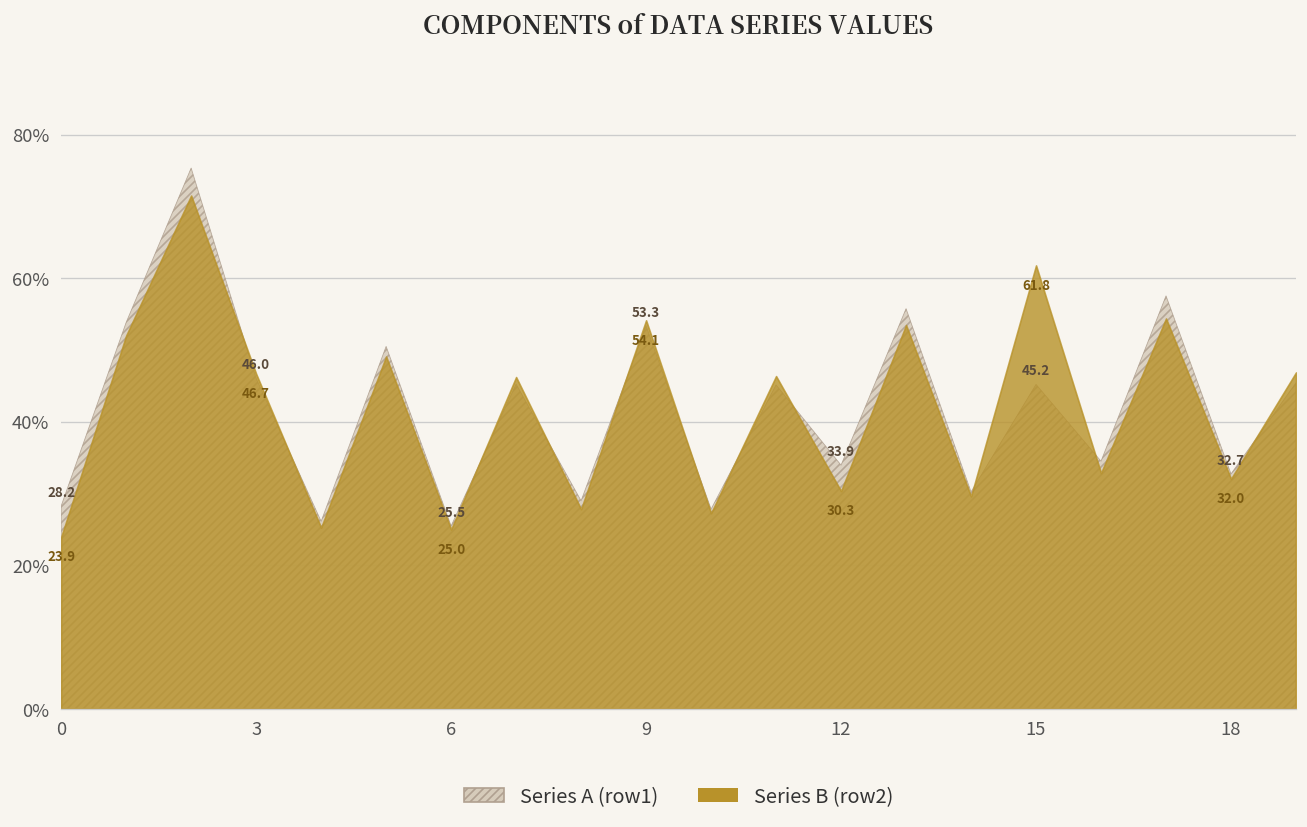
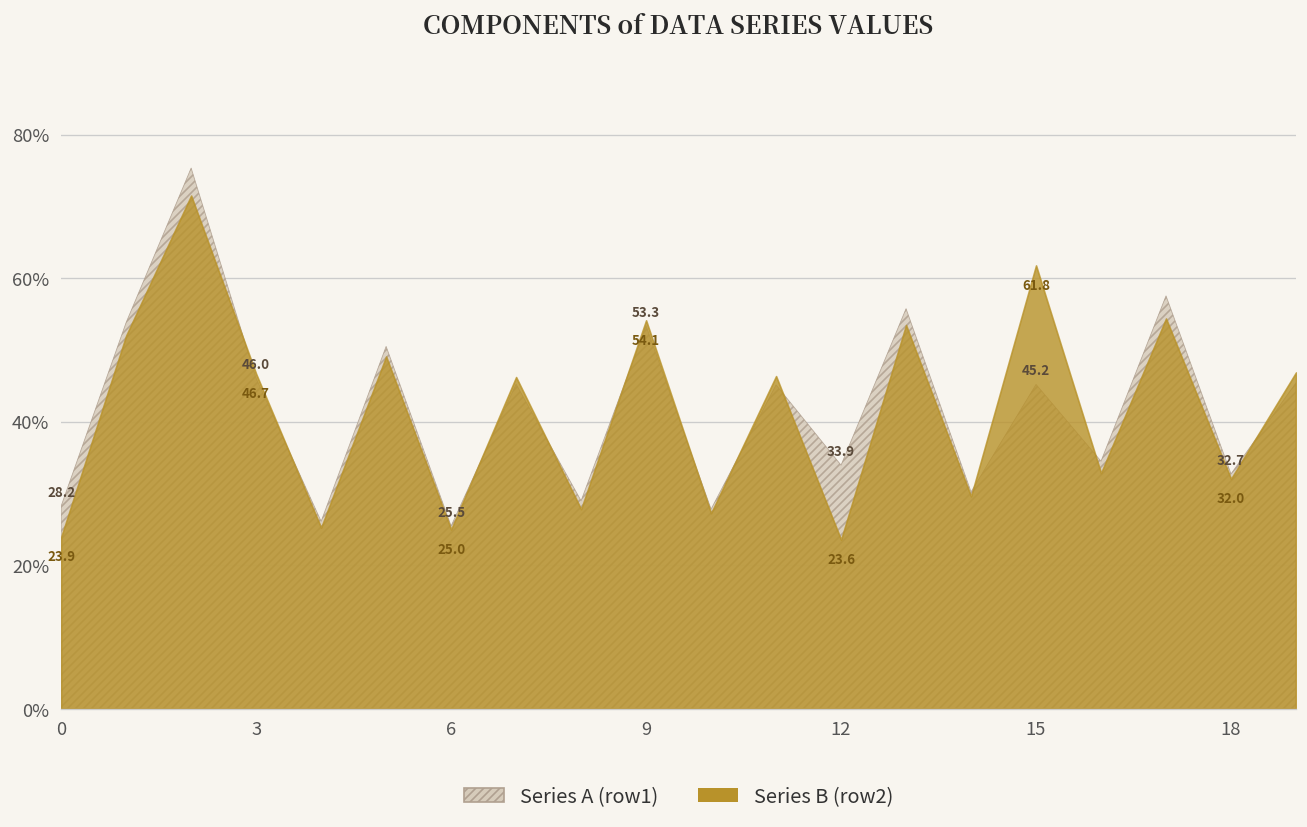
  {
    "Series A (row1)": {
      "0": 28.2,
      "3": 46.0,
      "6": 25.5,
      "9": 53.3,
      "12": 33.9,
      "15": 45.2,
      "18": 32.7
    },
    "Series B (row2)": {
      "0": 23.9,
      "3": 46.7,
      "6": 25.0,
      "9": 54.1,
-     "12": 30.3,
+     "12": 23.6,
      "15": 61.8,
      "18": 32.0
    }
  }
